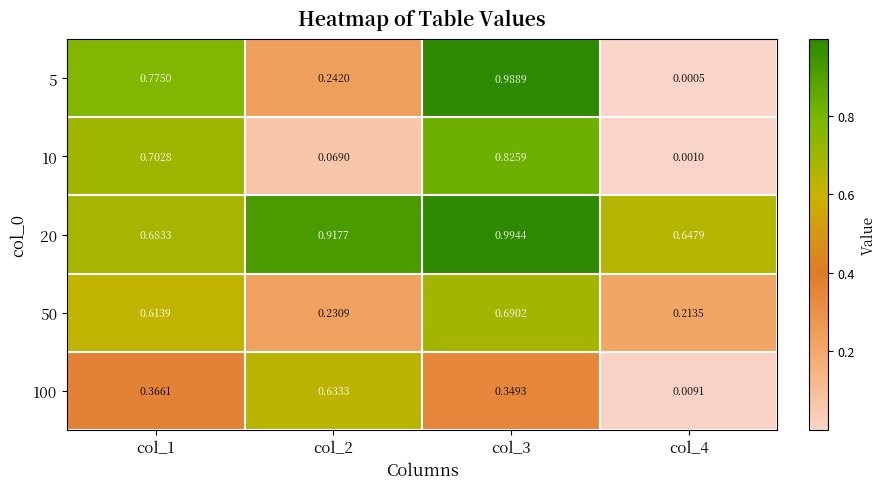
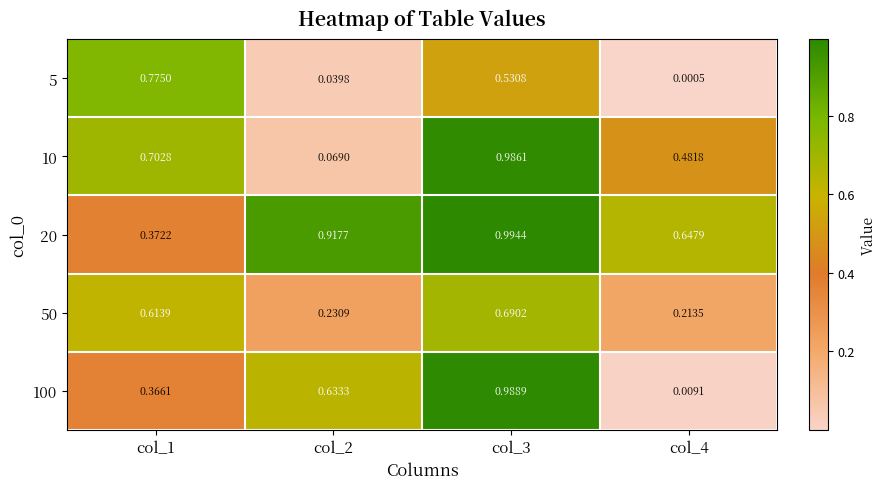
  {
    "5": {
      "col_1": 0.7750,
-     "col_2": 0.2420,
-     "col_3": 0.9889,
+     "col_2": 0.0398,
+     "col_3": 0.5308,
      "col_4": 0.0005
    },
    "10": {
      "col_1": 0.7028,
      "col_2": 0.0690,
-     "col_3": 0.8259,
-     "col_4": 0.0010
+     "col_3": 0.9861,
+     "col_4": 0.4818
    },
    "20": {
-     "col_1": 0.6833,
+     "col_1": 0.3722,
      "col_2": 0.9177,
      "col_3": 0.9944,
      "col_4": 0.6479
    },
    "50": {
      "col_1": 0.6139,
      "col_2": 0.2309,
      "col_3": 0.6902,
      "col_4": 0.2135
    },
    "100": {
      "col_1": 0.3661,
      "col_2": 0.6333,
-     "col_3": 0.3493,
+     "col_3": 0.9889,
      "col_4": 0.0091
    }
  }
